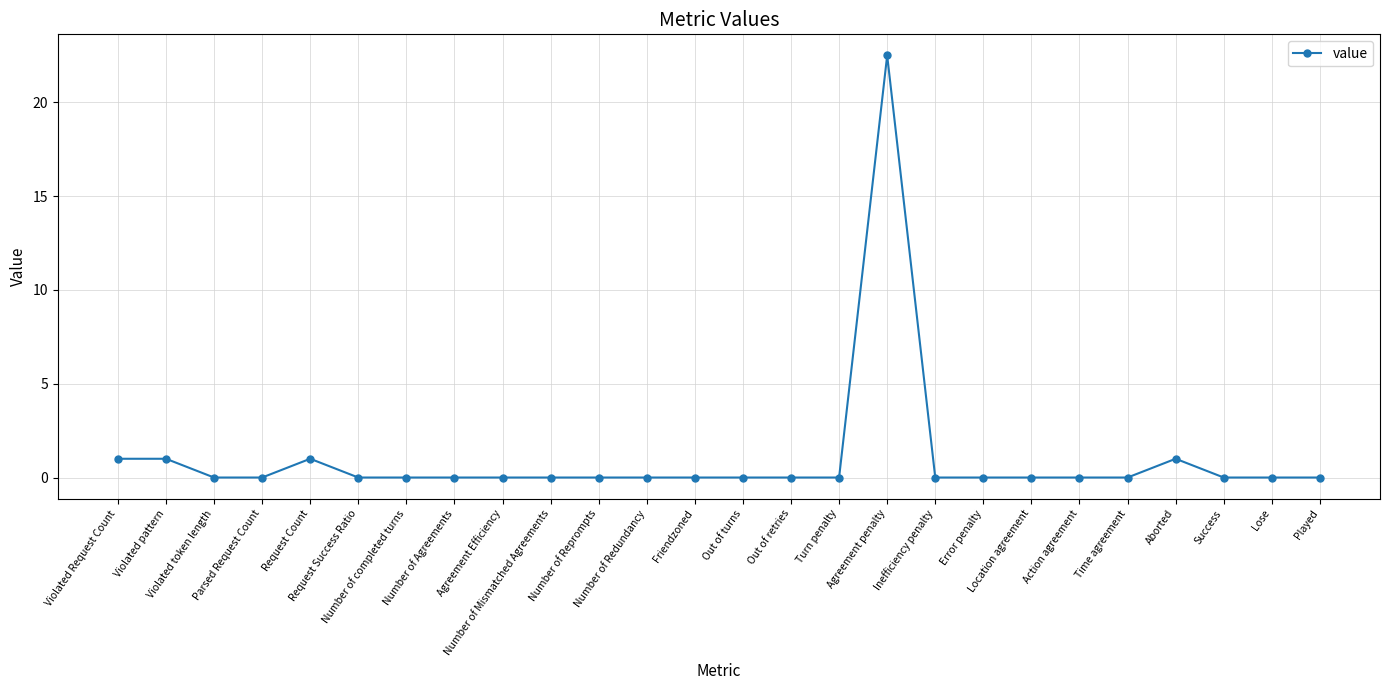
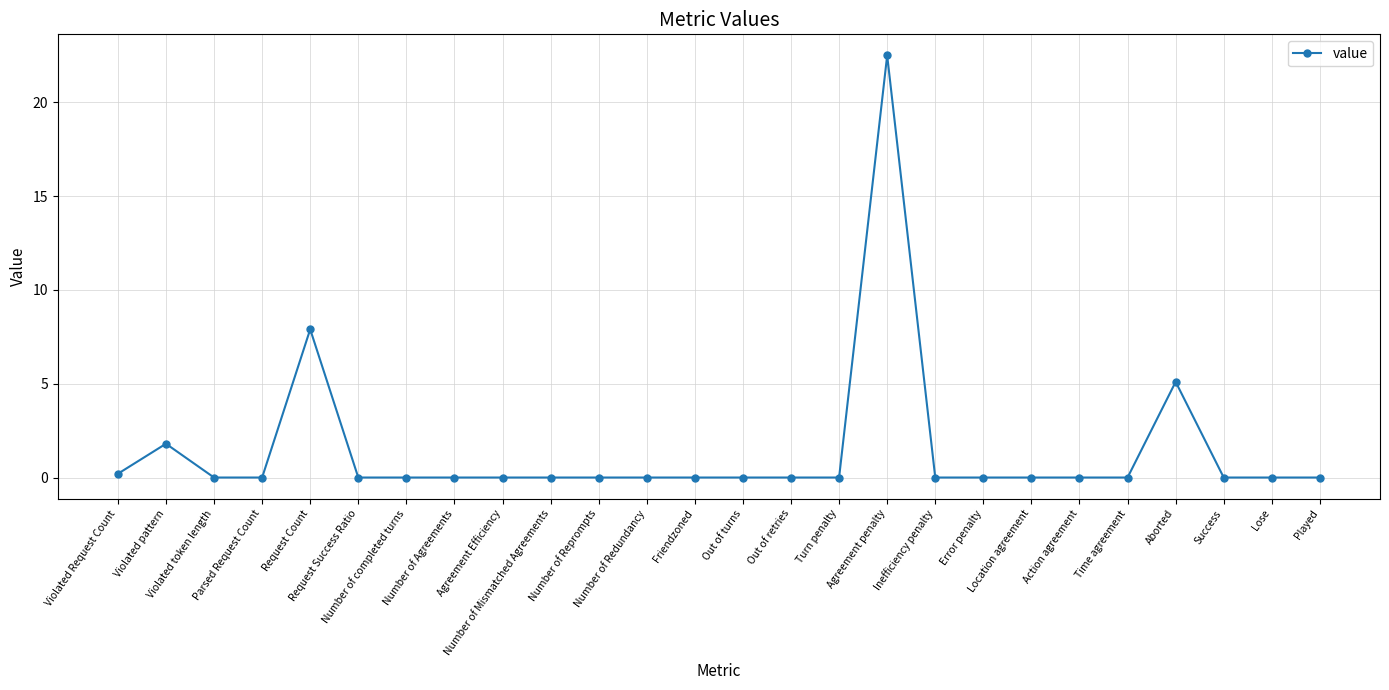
  {
-   "Violated Request Count": 1.0,
-   "Violated pattern": 1.0,
+   "Violated Request Count": 0.2,
+   "Violated pattern": 1.8,
    "Violated token length": 0.0,
    "Parsed Request Count": 0.0,
-   "Request Count": 1.0,
+   "Request Count": 7.9,
    "Request Success Ratio": 0.0,
    "Number of completed turns": 0.0,
    "Number of Agreements": 0.0,
    "Agreement Efficiency": 0.0,
    "Number of Mismatched Agreements": 0.0,
    "Number of Reprompts": 0.0,
    "Number of Redundancy": 0.0,
    "Friendzoned": 0.0,
    "Out of turns": 0.0,
    "Out of retries": 0.0,
    "Turn penalty": 0.0,
    "Agreement penalty": 22.5,
    "Inefficiency penalty": 0.0,
    "Error penalty": 0.0,
    "Location agreement": 0.0,
    "Action agreement": 0.0,
    "Time agreement": 0.0,
-   "Aborted": 1.0,
+   "Aborted": 5.1,
    "Success": 0.0,
    "Lose": 0.0,
    "Played": 0.0
  }
